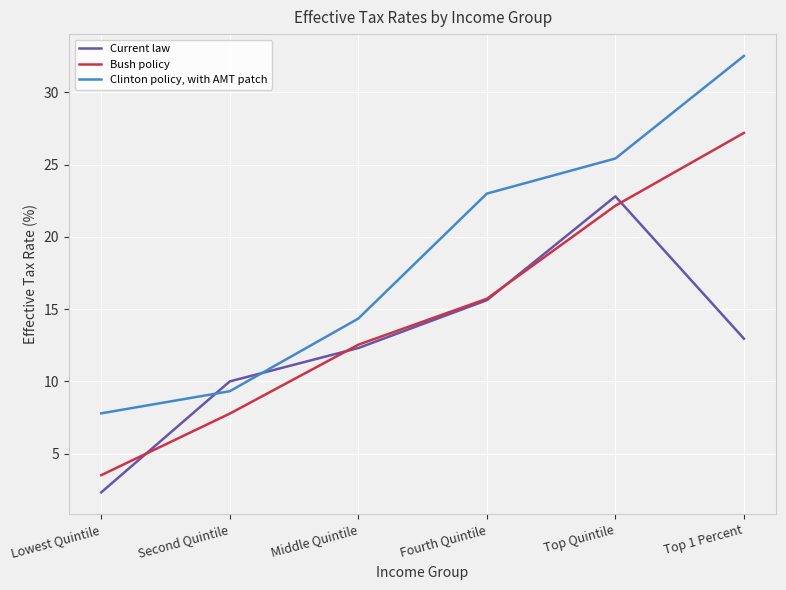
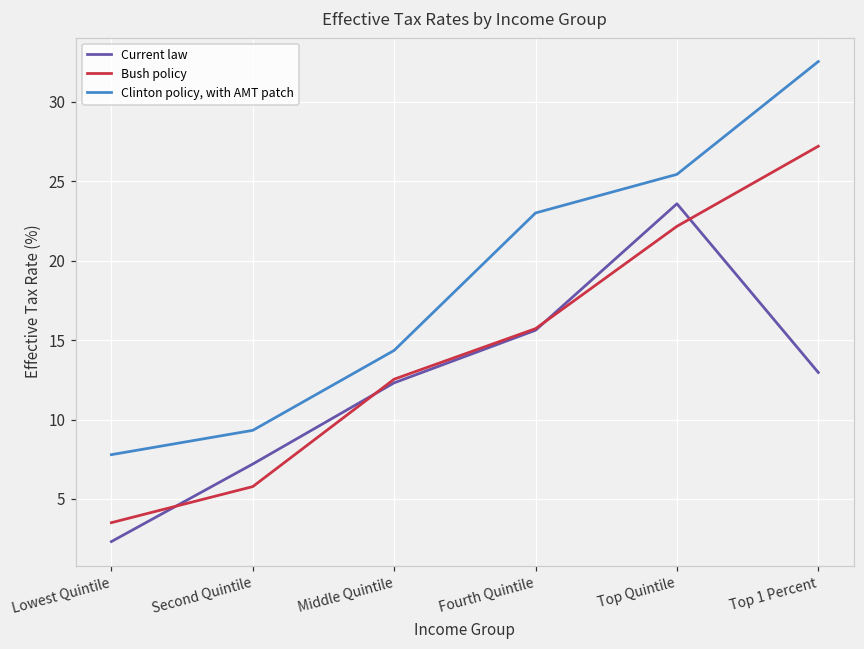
  {
    "Current law": {
      "Lowest Quintile": 2.3,
-     "Second Quintile": 10.0,
+     "Second Quintile": 7.2,
      "Middle Quintile": 12.3,
-     "Top Quintile": 22.8,
+     "Top Quintile": 23.6,
      "Top 1 Percent": 13.0
    },
    "Bush policy": {
      "Lowest Quintile": 3.5,
-     "Second Quintile": 7.8,
+     "Second Quintile": 5.8,
      "Middle Quintile": 12.5,
      "Top Quintile": 22.2,
      "Top 1 Percent": 27.2
    },
    "Clinton policy, with AMT patch": {
      "Lowest Quintile": 7.8,
      "Second Quintile": 9.3,
      "Middle Quintile": 14.4,
      "Fourth Quintile": 23.0,
      "Top Quintile": 25.4,
      "Top 1 Percent": 32.5
    }
  }
